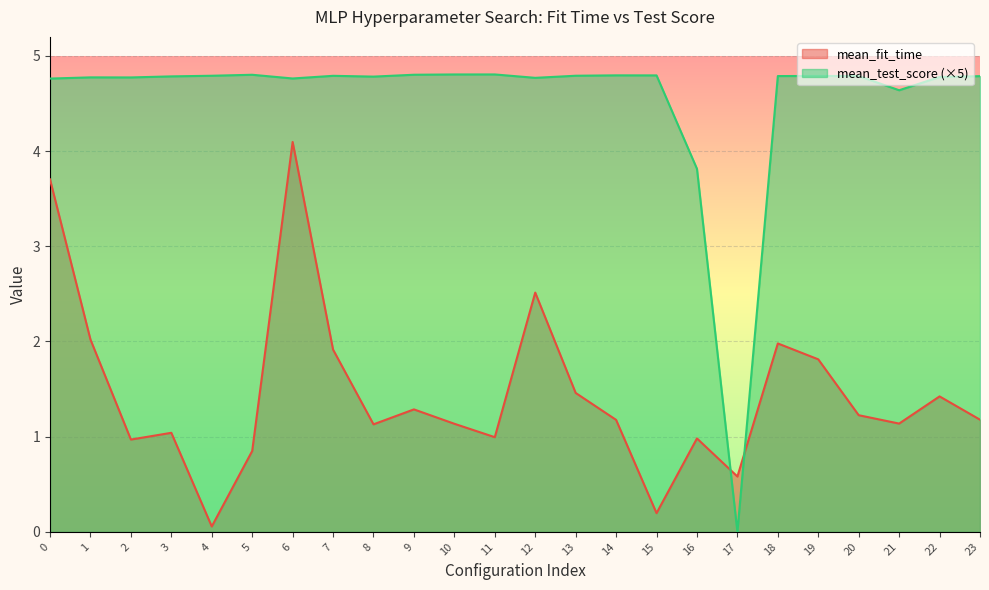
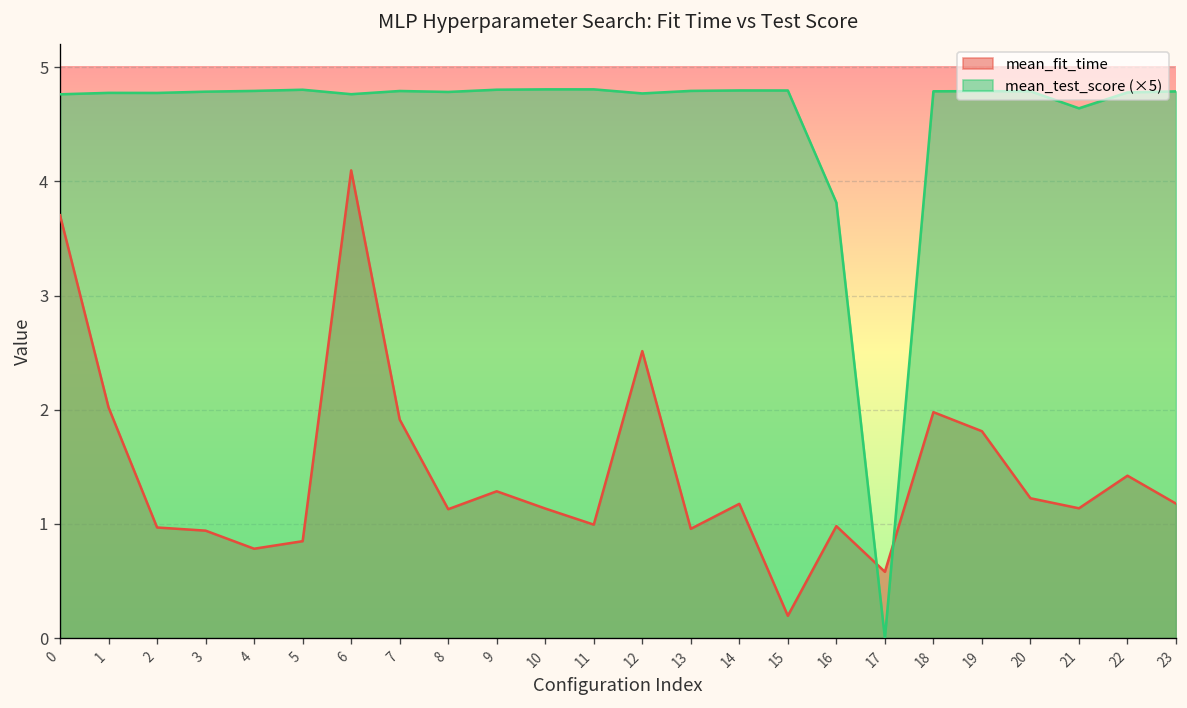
  {
    "mean_fit_time": {
      "0": 3.7,
      "1": 2.0,
      "2": 1.0,
-     "3": 1.0,
-     "4": 0.1,
+     "3": 0.9,
+     "4": 0.8,
      "5": 0.8,
      "6": 4.1,
      "7": 1.9,
      "8": 1.1,
      "9": 1.3,
      "10": 1.1,
      "11": 1.0,
      "12": 2.5,
-     "13": 1.5,
+     "13": 1.0,
      "14": 1.2,
      "15": 0.2,
      "16": 1.0,
      "17": 0.6,
      "18": 2.0,
      "19": 1.8,
      "20": 1.2,
      "21": 1.1,
      "22": 1.4,
      "23": 1.2
    },
    "mean_test_score (×5)": {
      "0": 4.8,
      "1": 4.8,
      "2": 4.8,
      "3": 4.8,
      "4": 4.8,
      "5": 4.8,
      "6": 4.8,
      "7": 4.8,
      "8": 4.8,
      "9": 4.8,
      "10": 4.8,
      "11": 4.8,
      "12": 4.8,
      "13": 4.8,
      "14": 4.8,
      "15": 4.8,
      "16": 3.8,
      "17": 0.0,
      "18": 4.8,
      "21": 4.6,
      "23": 4.8
    }
  }
